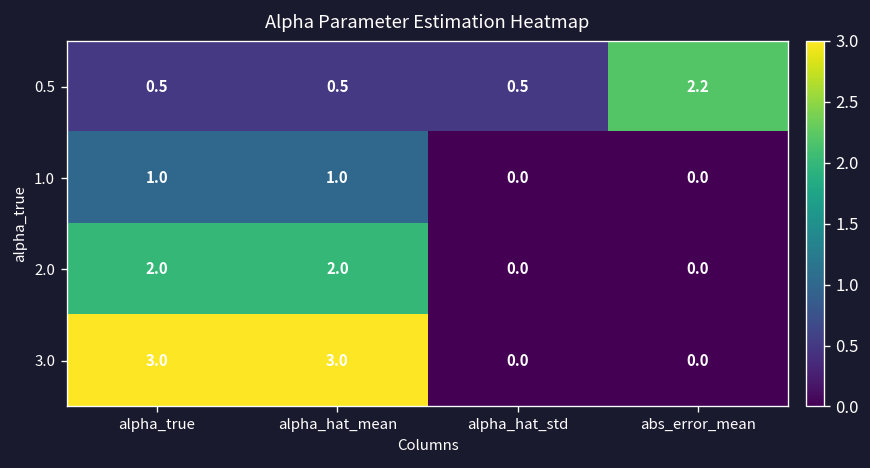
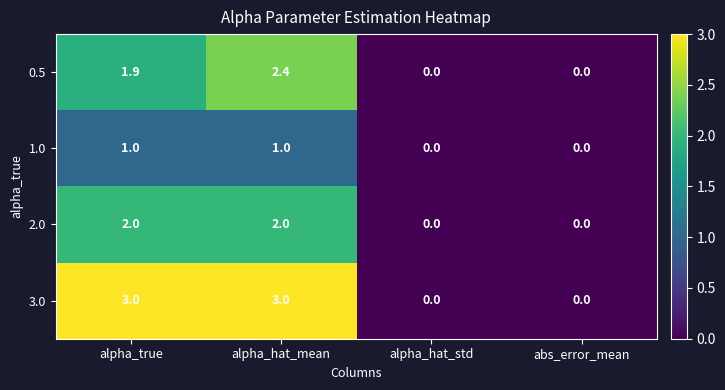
  {
    "0.5": {
-     "alpha_true": 0.5,
-     "alpha_hat_mean": 0.5,
-     "alpha_hat_std": 0.5,
-     "abs_error_mean": 2.2
+     "alpha_true": 1.9,
+     "alpha_hat_mean": 2.4,
+     "alpha_hat_std": 0.0,
+     "abs_error_mean": 0.0
    },
    "1.0": {
      "alpha_true": 1.0,
      "alpha_hat_mean": 1.0,
      "alpha_hat_std": 0.0,
      "abs_error_mean": 0.0
    },
    "2.0": {
      "alpha_true": 2.0,
      "alpha_hat_mean": 2.0,
      "alpha_hat_std": 0.0,
      "abs_error_mean": 0.0
    },
    "3.0": {
      "alpha_true": 3.0,
      "alpha_hat_mean": 3.0,
      "alpha_hat_std": 0.0,
      "abs_error_mean": 0.0
    }
  }
